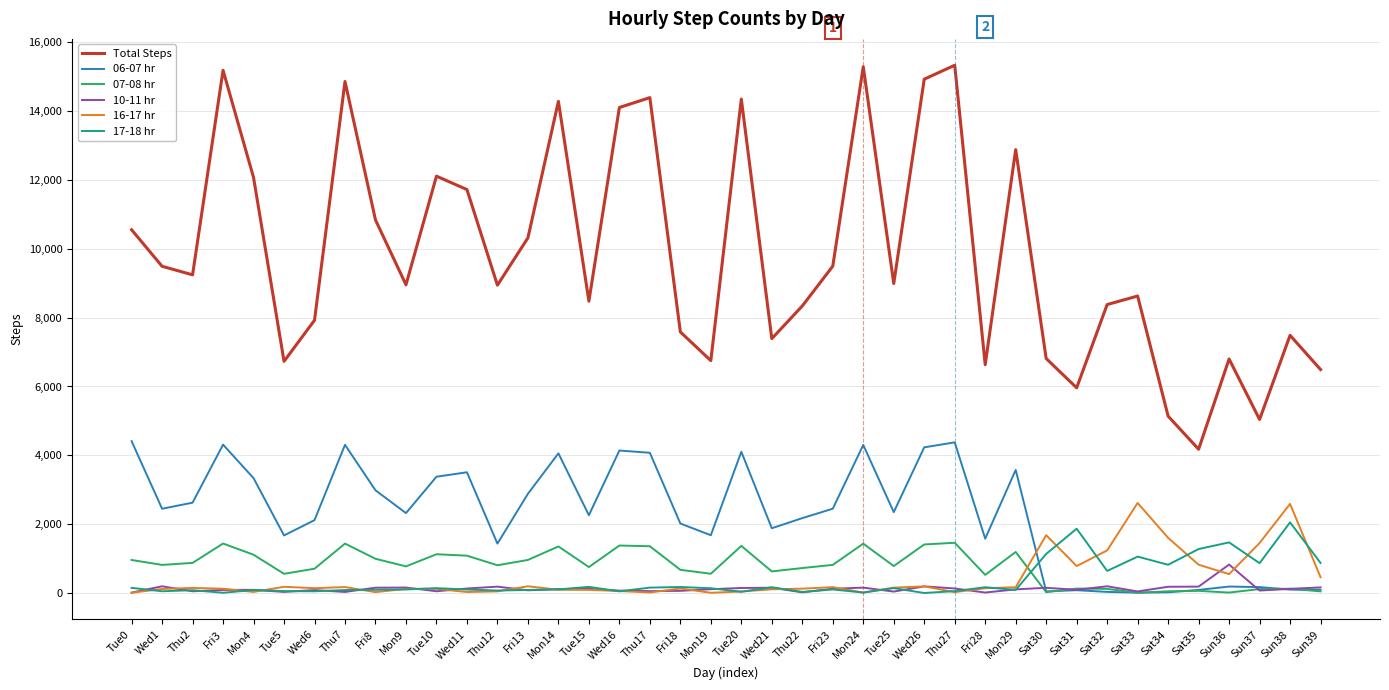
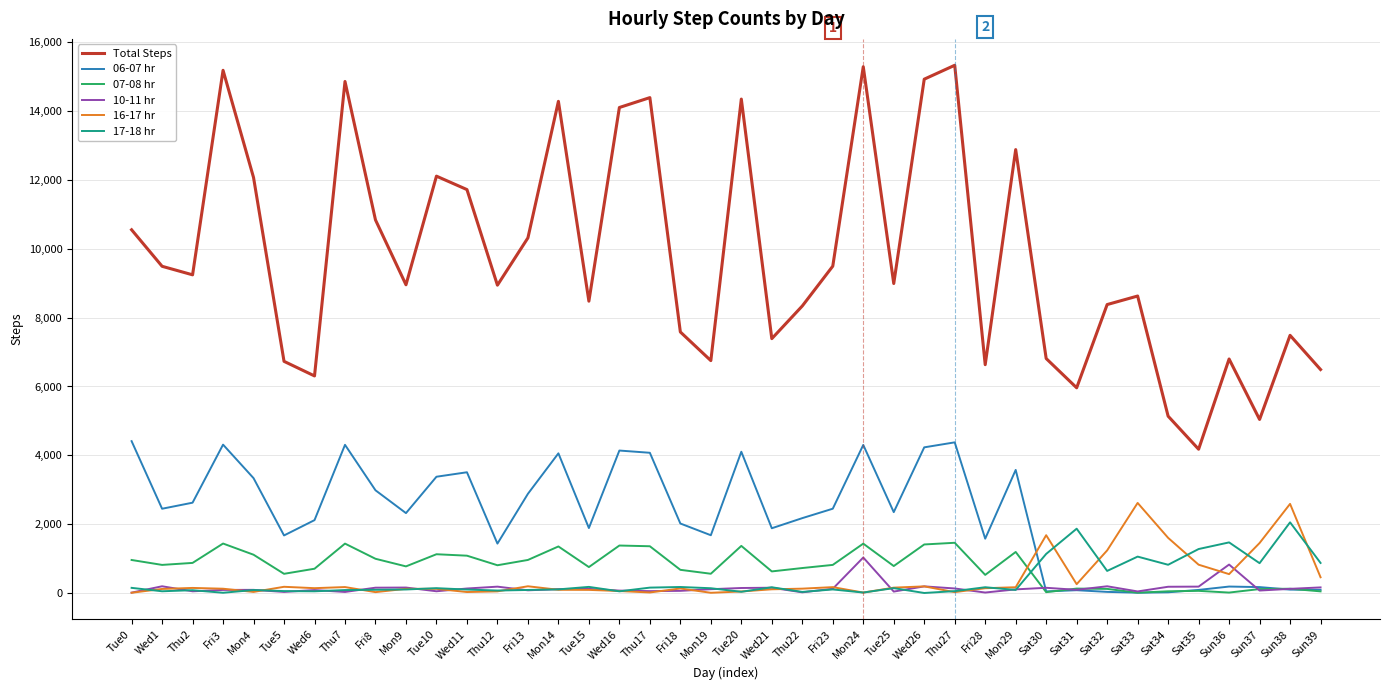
  {
    "Total Steps": {
      "Tue0": "10,600",
      "Wed1": "9,500",
      "Thu2": "9,200",
      "Fri3": "15,200",
      "Mon4": "12,100",
      "Tue5": "6,700",
-     "Wed6": "7,900",
+     "Wed6": "6,300",
      "Thu7": "14,900",
      "Fri8": "10,800",
      "Mon9": "9,000",
      "Tue10": "12,100",
      "Wed11": "11,700",
      "Thu12": "8,900",
      "Fri13": "10,300",
      "Mon14": "14,300",
      "Tue15": "8,500",
      "Wed16": "14,100",
      "Thu17": "14,400",
      "Fri18": "7,600",
      "Mon19": "6,800",
      "Tue20": "14,400",
      "Wed21": "7,400",
      "Thu22": "8,300",
      "Fri23": "9,500",
      "Mon24": "15,300",
      "Tue25": "9,000",
      "Wed26": "14,900",
      "Thu27": "15,300",
      "Fri28": "6,600",
      "Mon29": "12,900",
      "Sat30": "6,800",
      "Sat31": "6,000",
      "Sat32": "8,400",
      "Sat33": "8,600",
      "Sat34": "5,100",
      "Sat35": "4,200",
      "Sun36": "6,800",
      "Sun37": "5,000",
      "Sun38": "7,500",
      "Sun39": "6,500"
    },
    "06-07 hr": {
      "Tue0": "4,400",
      "Wed1": "2,400",
      "Thu2": "2,600",
      "Fri3": "4,300",
      "Mon4": "3,300",
      "Tue5": "1,700",
      "Wed6": "2,100",
      "Thu7": "4,300",
      "Fri8": "3,000",
      "Mon9": "2,300",
      "Tue10": "3,400",
      "Wed11": "3,500",
      "Thu12": "1,400",
      "Fri13": "2,900",
      "Mon14": "4,100",
-     "Tue15": "2,300",
+     "Tue15": "1,900",
      "Wed16": "4,100",
      "Thu17": "4,100",
      "Fri18": "2,000",
      "Mon19": "1,700",
      "Tue20": "4,100",
      "Wed21": "1,900",
      "Thu22": "2,200",
      "Fri23": "2,400",
      "Mon24": "4,300",
      "Tue25": "2,300",
      "Wed26": "4,200",
      "Thu27": "4,400",
      "Fri28": "1,600",
      "Mon29": "3,600",
      "Sat32": "0",
      "Sun36": "200"
    },
    "10-11 hr": {
      "Wed1": "200",
      "Thu12": "200",
      "Tue20": "100",
-     "Mon24": "200",
+     "Mon24": "1,000",
      "Tue25": "0",
      "Thu27": "100",
      "Fri28": "0",
      "Sat30": "200",
      "Sat32": "200",
      "Sat34": "200",
      "Sat35": "200",
      "Sun36": "800"
    },
    "16-17 hr": {
      "Tue5": "200",
      "Thu7": "200",
      "Fri13": "200",
      "Mon19": "0",
      "Thu22": "100",
      "Sat30": "1,700",
-     "Sat31": "800",
+     "Sat31": "300",
      "Sat32": "1,200",
      "Sat33": "2,600",
      "Sat34": "1,600",
      "Sat35": "800",
      "Sun36": "500",
      "Sun37": "1,500",
      "Sun38": "2,600",
      "Sun39": "500"
    }
  }
